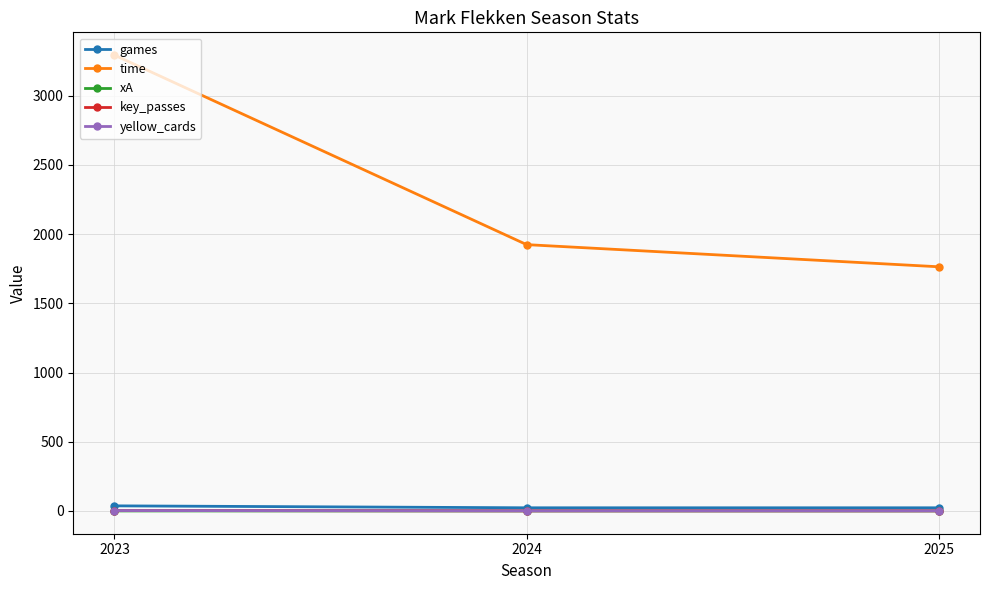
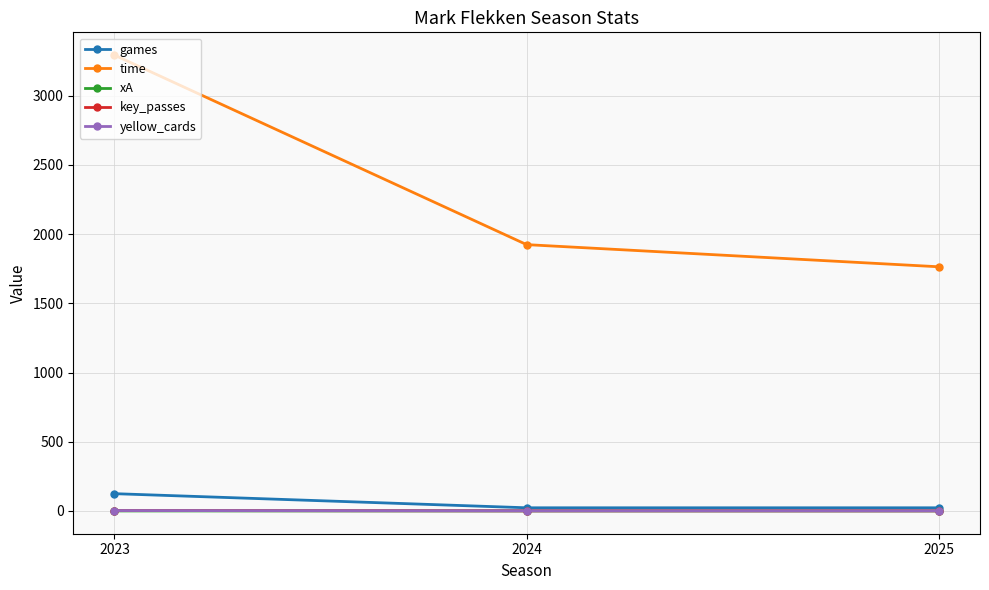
  {
    "games": {
-     "2023": 40,
+     "2023": 130,
      "2024": 20,
      "2025": 20
    },
    "time": {
      "2024": 1920,
      "2025": 1760
    },
    "yellow_cards": {
      "2023": 0,
      "2024": 0,
      "2025": 0
    }
  }
